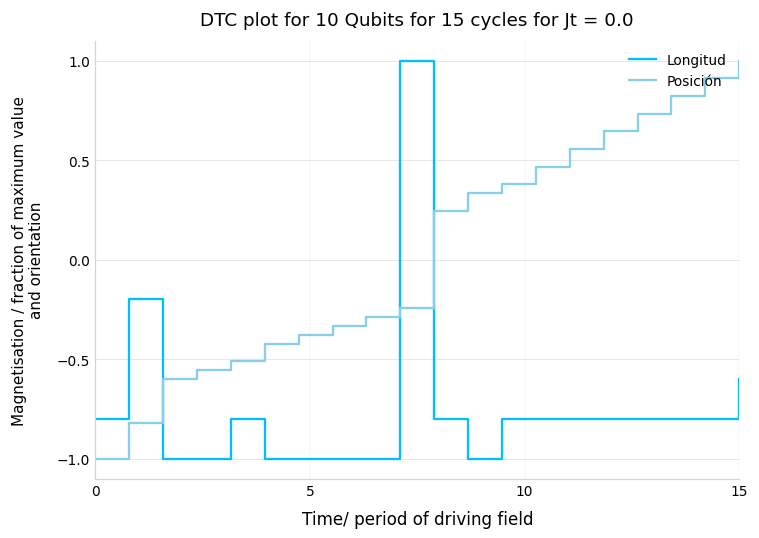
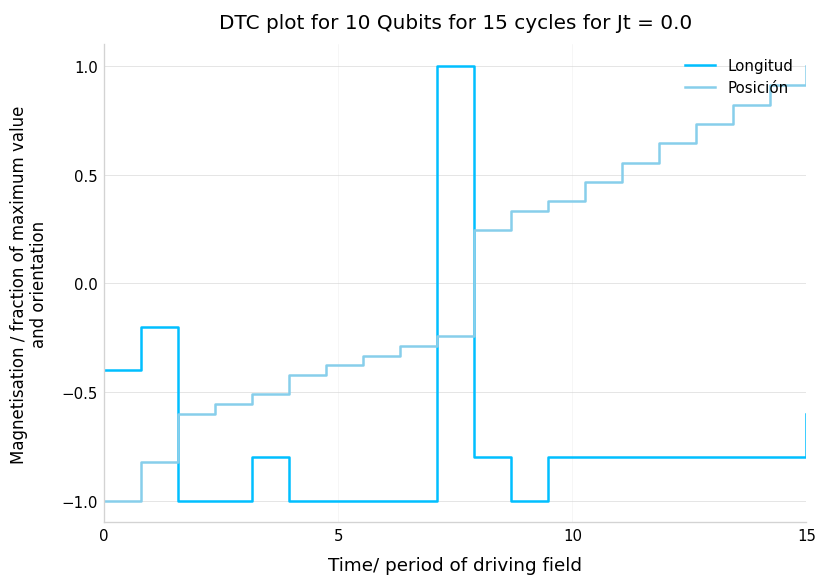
  {
    "Longitud": {
-     "0": -0.80,
+     "0": -0.40,
      "15": -0.60
    },
    "Posición": {
      "0": -1.00,
      "15": 1.00
    }
  }
